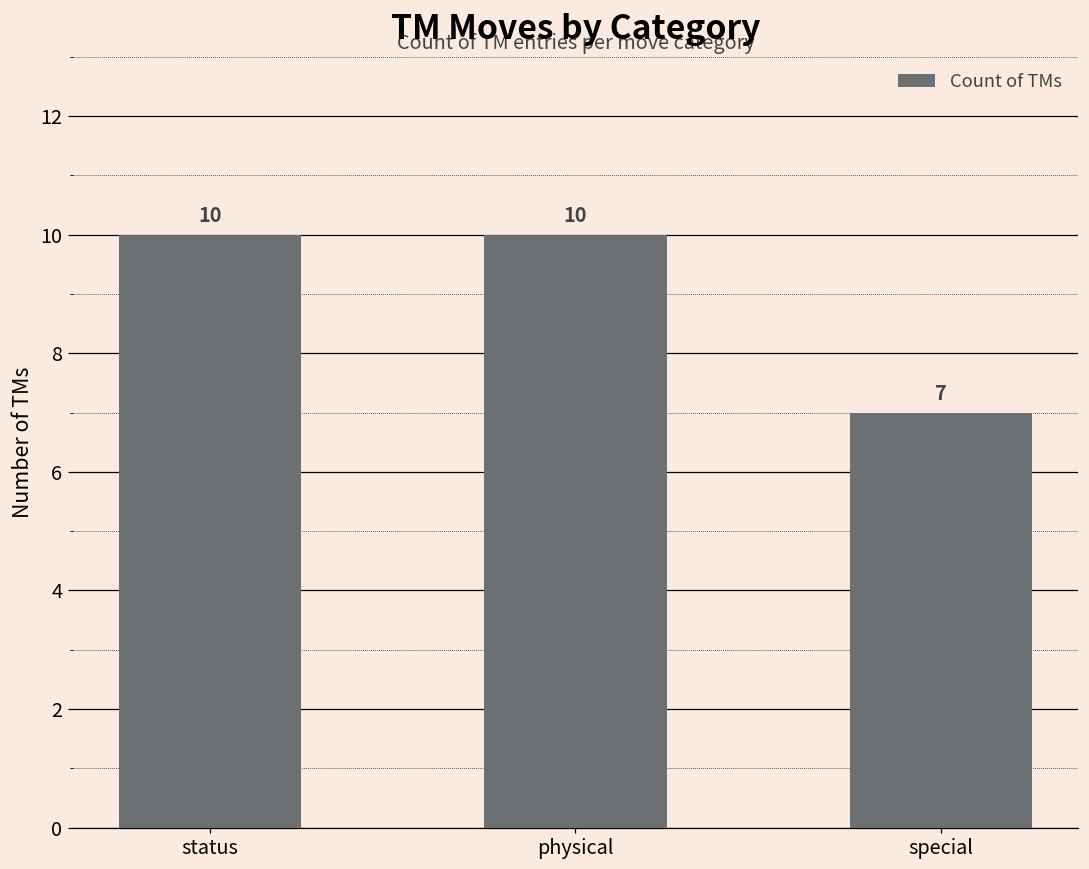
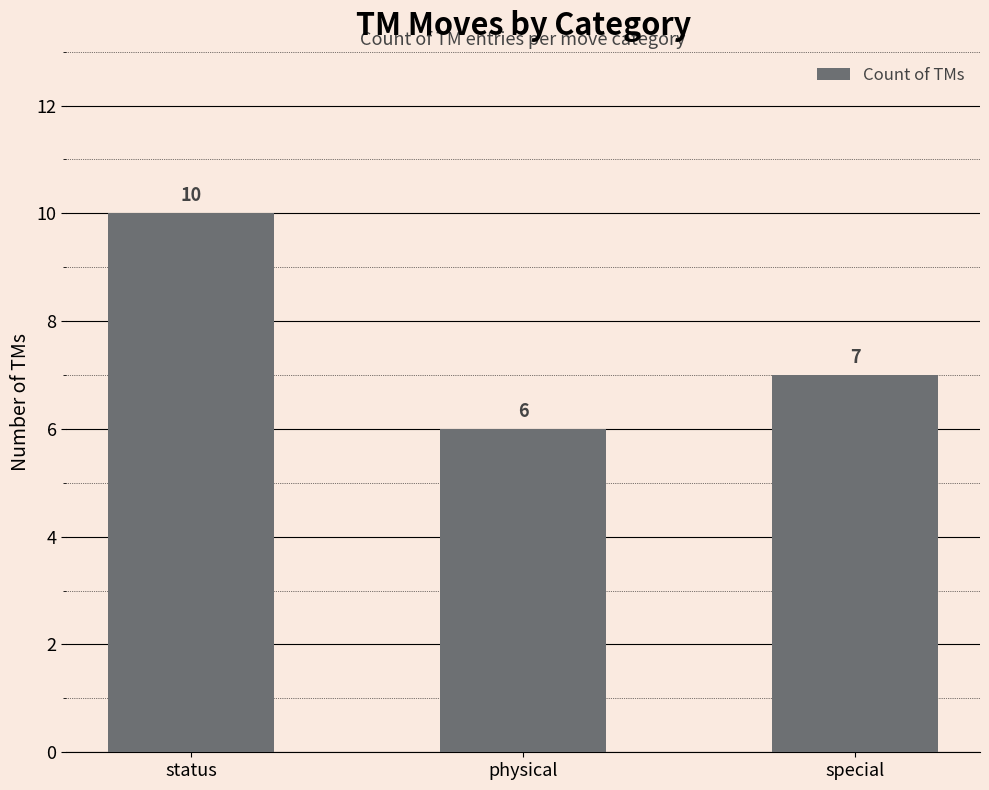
  {
    "status": 10,
-   "physical": 10,
+   "physical": 6,
    "special": 7
  }
